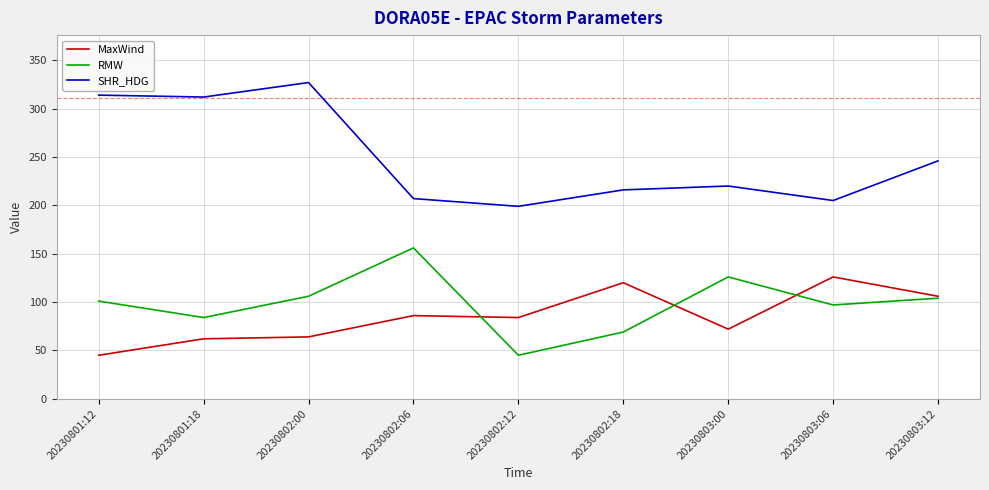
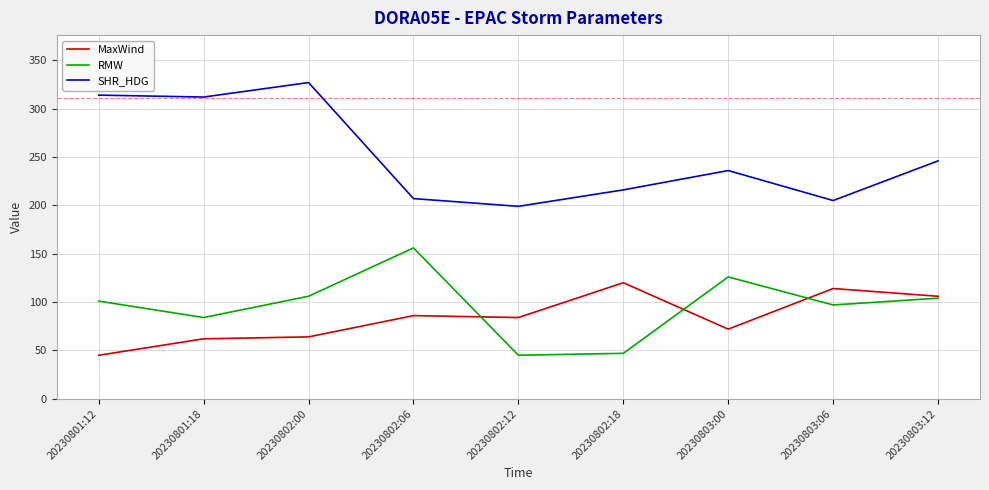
  {
    "MaxWind": {
      "20230801:12": 50,
      "20230801:18": 60,
      "20230802:00": 60,
      "20230802:06": 90,
      "20230802:12": 80,
      "20230802:18": 120,
      "20230803:00": 70,
-     "20230803:06": 130
+     "20230803:06": 110
    },
    "RMW": {
      "20230801:12": 100,
      "20230801:18": 80,
      "20230802:00": 110,
      "20230802:06": 160,
      "20230802:12": 50,
-     "20230802:18": 70,
+     "20230802:18": 50,
      "20230803:00": 130,
      "20230803:06": 100
    },
    "SHR_HDG": {
      "20230801:12": 310,
      "20230801:18": 310,
      "20230802:00": 330,
      "20230802:06": 210,
      "20230802:12": 200,
      "20230802:18": 220,
-     "20230803:00": 220,
+     "20230803:00": 240,
      "20230803:06": 210,
      "20230803:12": 250
    }
  }
